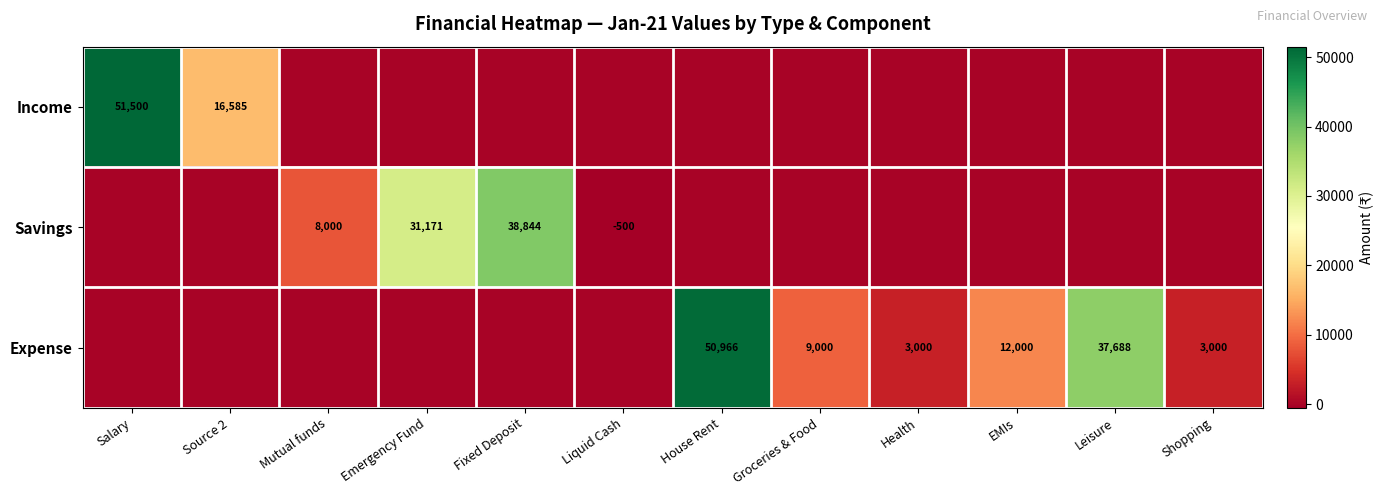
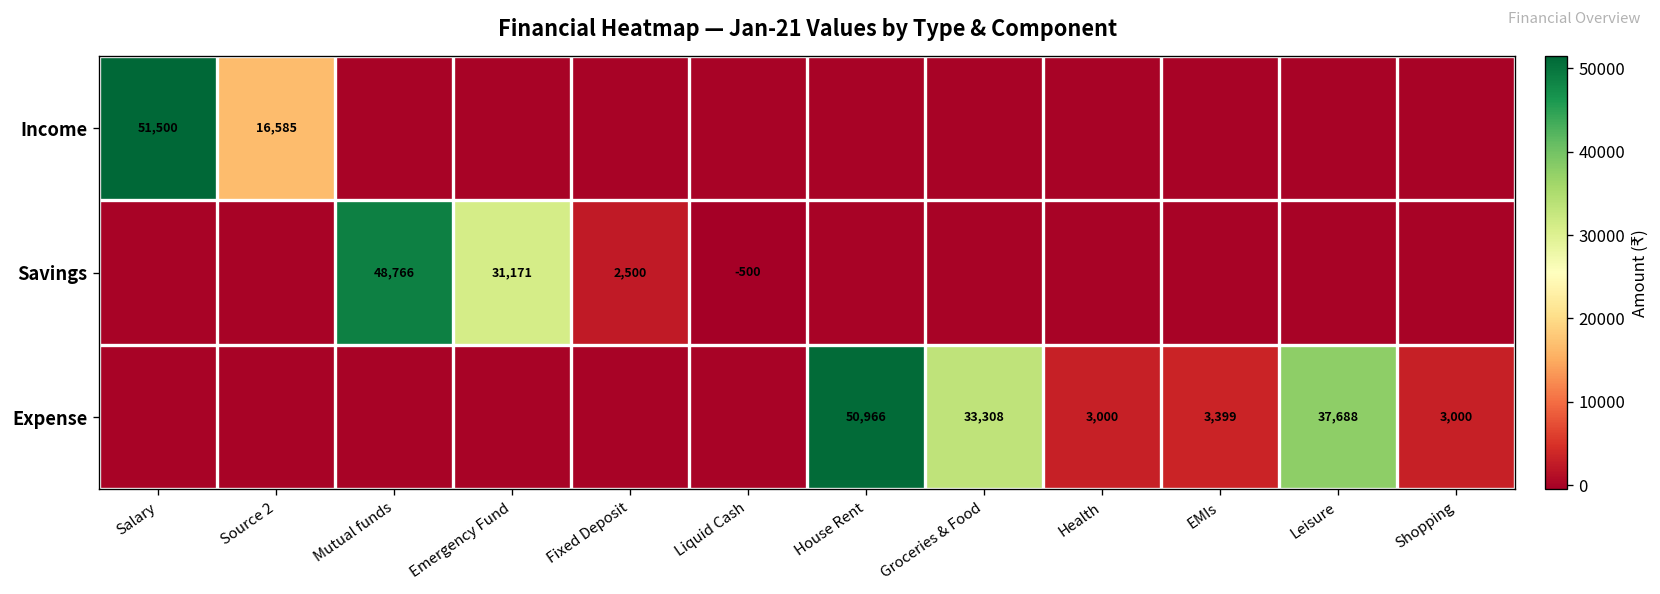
  {
    "Income": {
      "Salary": "51,500",
      "Source 2": "16,585"
    },
    "Savings": {
-     "Mutual funds": "8,000",
+     "Mutual funds": "48,766",
      "Emergency Fund": "31,171",
-     "Fixed Deposit": "38,844",
+     "Fixed Deposit": "2,500",
      "Liquid Cash": "-500"
    },
    "Expense": {
      "House Rent": "50,966",
-     "Groceries & Food": "9,000",
+     "Groceries & Food": "33,308",
      "Health": "3,000",
-     "EMIs": "12,000",
+     "EMIs": "3,399",
      "Leisure": "37,688",
      "Shopping": "3,000"
    }
  }
